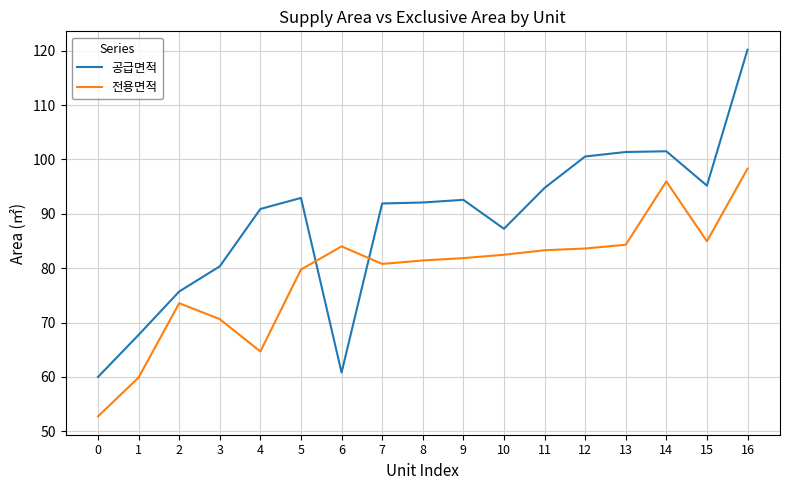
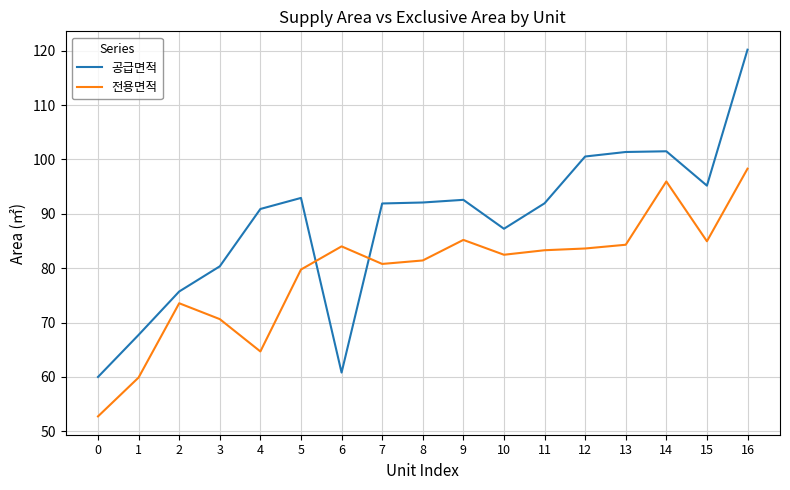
  {
    "공급면적": {
      "0": 60,
      "1": 68,
      "2": 76,
      "3": 80,
      "4": 91,
      "5": 93,
      "6": 61,
      "7": 92,
      "8": 92,
      "9": 93,
      "10": 87,
-     "11": 95,
+     "11": 92,
      "12": 101,
      "13": 101,
      "14": 102,
      "15": 95,
      "16": 120
    },
    "전용면적": {
      "0": 53,
      "1": 60,
      "2": 74,
      "3": 71,
      "4": 65,
      "5": 80,
      "6": 84,
      "7": 81,
      "8": 81,
-     "9": 82,
+     "9": 85,
      "10": 82,
      "11": 83,
      "12": 84,
      "13": 84,
      "14": 96,
      "15": 85,
      "16": 98
    }
  }
